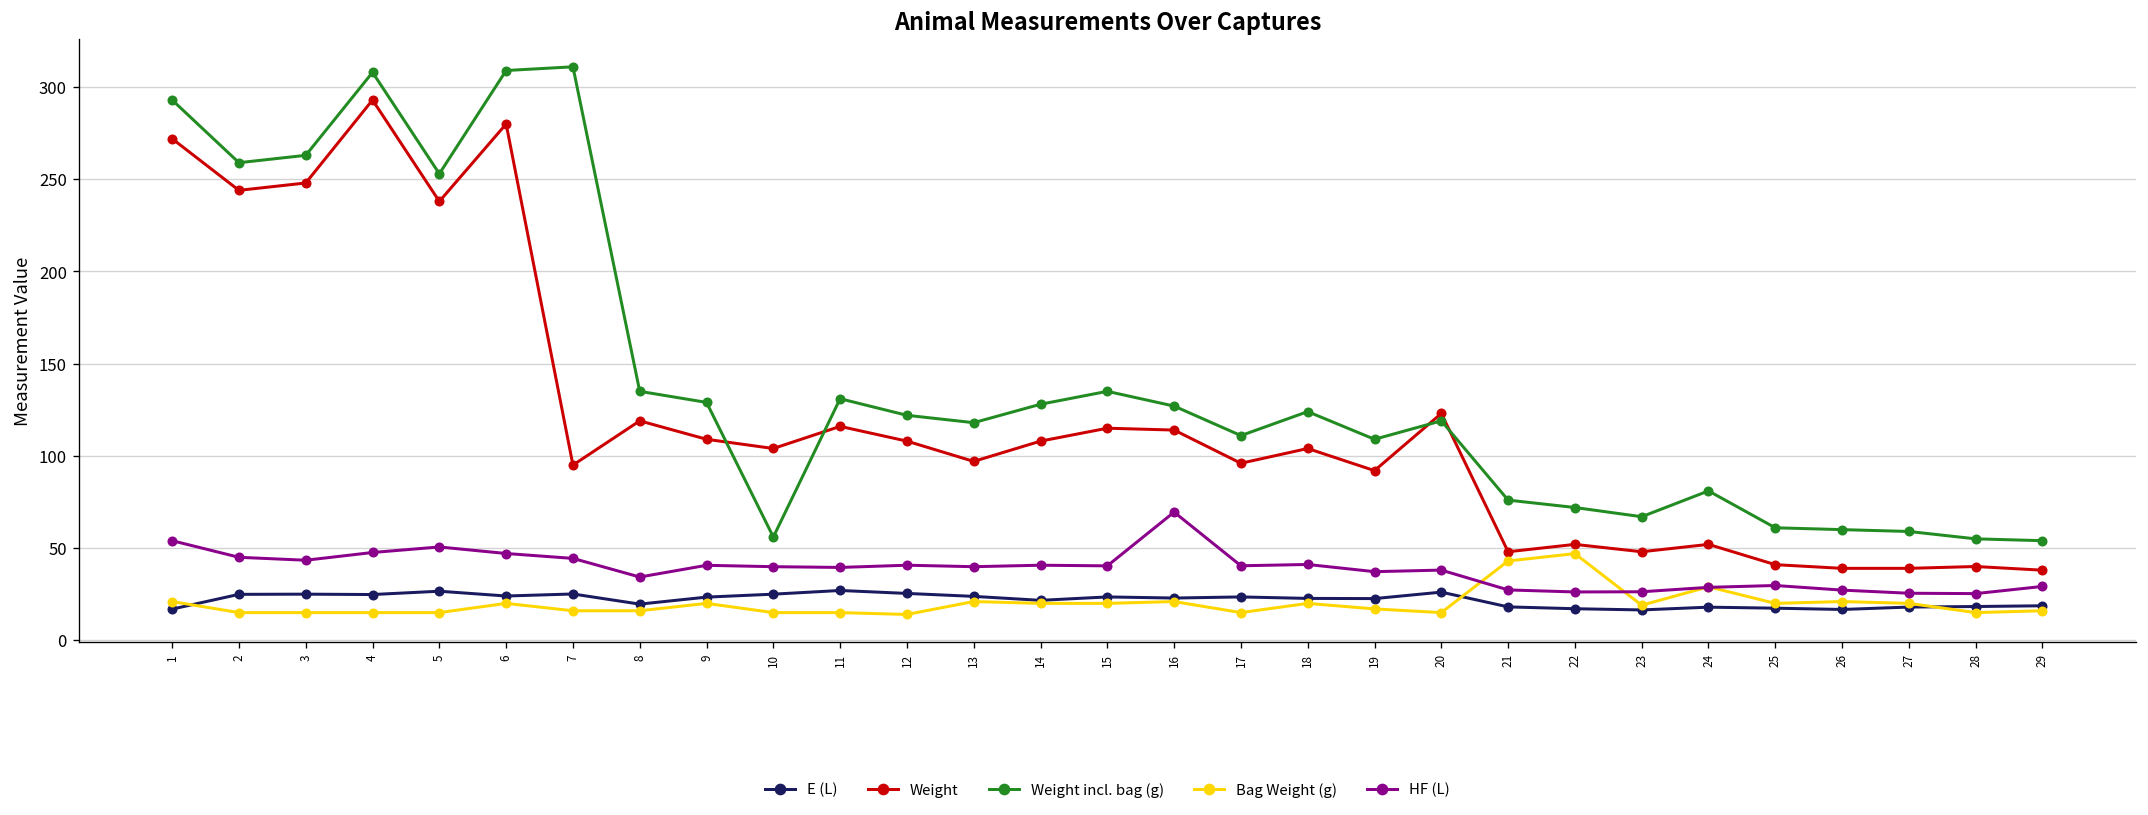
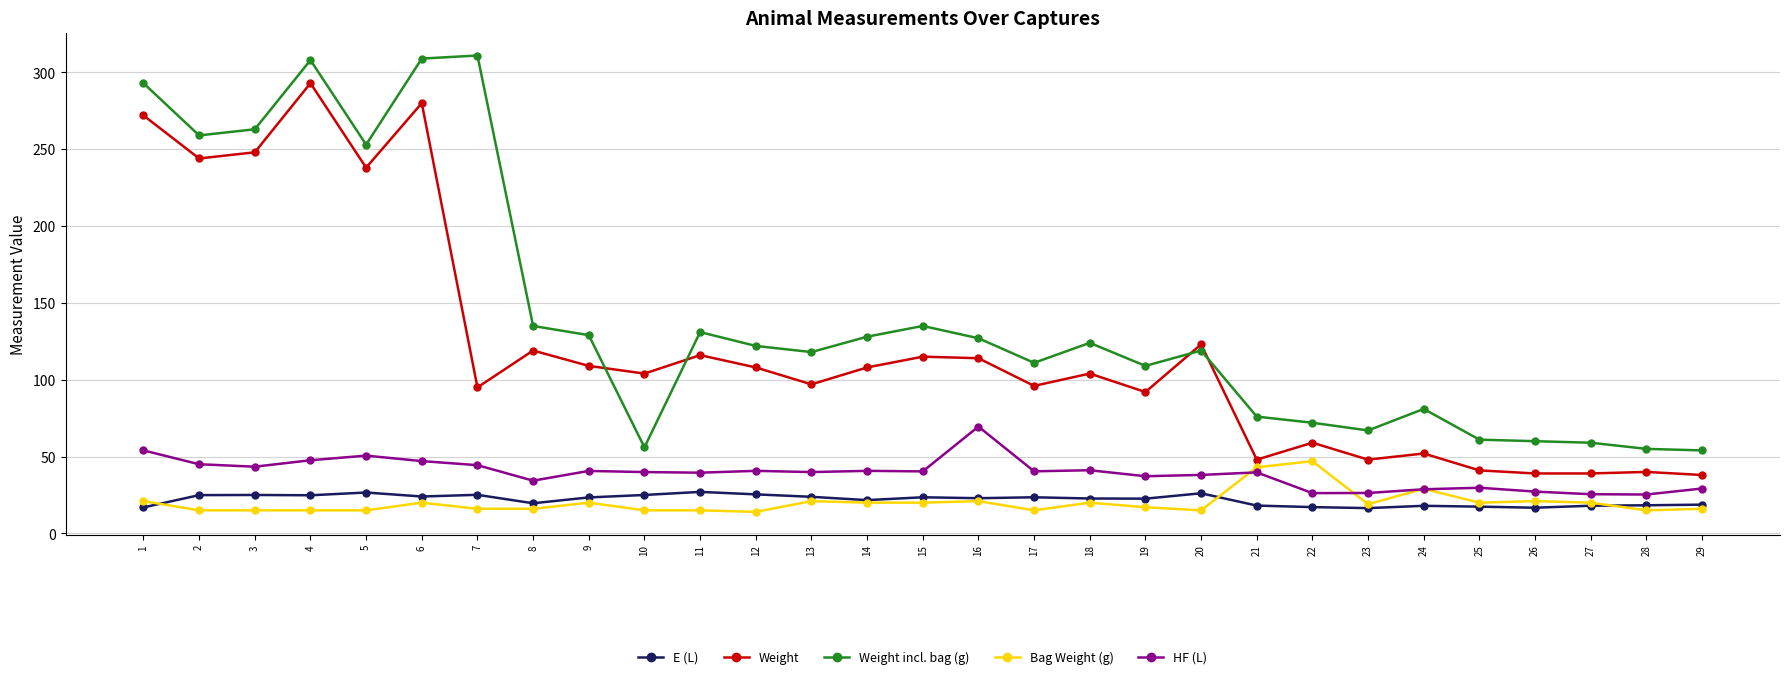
  {
    "E (L)": {
      "1": 17,
      "2": 25,
      "3": 25,
      "4": 25,
      "5": 27,
      "6": 24,
      "7": 25,
      "8": 20,
      "9": 23,
      "10": 25,
      "11": 27,
      "12": 25,
      "13": 24,
      "15": 24,
      "16": 23,
      "17": 24,
      "18": 23,
      "19": 23,
      "20": 26,
      "21": 18,
      "22": 17,
      "23": 16,
      "24": 18,
      "25": 17,
      "26": 17,
      "27": 18,
      "28": 18,
      "29": 19
    },
    "Weight": {
      "1": 272,
      "2": 244,
      "3": 248,
      "4": 293,
      "5": 238,
      "6": 280,
      "7": 95,
      "8": 119,
      "9": 109,
      "10": 104,
      "11": 116,
      "12": 108,
      "13": 97,
      "14": 108,
      "15": 115,
      "16": 114,
      "17": 96,
      "18": 104,
      "19": 92,
      "20": 123,
      "21": 48,
-     "22": 52,
+     "22": 59,
      "23": 48,
      "24": 52,
      "25": 41,
      "26": 39,
      "27": 39,
      "28": 40,
      "29": 38
    },
    "Weight incl. bag (g)": {
      "1": 293,
      "2": 259,
      "3": 263,
      "4": 308,
      "5": 253,
      "6": 309,
      "7": 311,
      "8": 135,
      "9": 129,
      "10": 56,
      "11": 131,
      "12": 122,
      "13": 118,
      "14": 128,
      "15": 135,
      "16": 127,
      "17": 111,
      "18": 124,
      "19": 109,
      "20": 119,
      "21": 76,
      "22": 72,
      "23": 67,
      "24": 81,
      "25": 61,
      "26": 60,
      "27": 59,
      "28": 55,
      "29": 54
    },
    "Bag Weight (g)": {
      "1": 21,
      "2": 15,
      "3": 15,
      "4": 15,
      "5": 15,
      "6": 20,
      "7": 16,
      "8": 16,
      "9": 20,
      "10": 15,
      "11": 15,
      "12": 14,
      "13": 21,
      "15": 20,
      "16": 21,
      "17": 15,
      "18": 20,
      "19": 17,
      "20": 15,
      "21": 43,
      "22": 47,
      "23": 19,
      "25": 20,
      "26": 21,
      "27": 20,
      "28": 15,
      "29": 16
    },
    "HF (L)": {
      "1": 54,
      "2": 45,
      "3": 43,
      "4": 48,
      "5": 51,
      "6": 47,
      "7": 44,
      "8": 34,
      "9": 41,
      "10": 40,
      "11": 40,
      "12": 41,
      "13": 40,
      "14": 41,
      "15": 40,
      "16": 70,
      "17": 40,
      "18": 41,
      "19": 37,
      "20": 38,
-     "21": 27,
+     "21": 40,
      "22": 26,
      "23": 26,
      "25": 30,
      "26": 27,
      "27": 26,
      "28": 25,
      "29": 29
    }
  }
